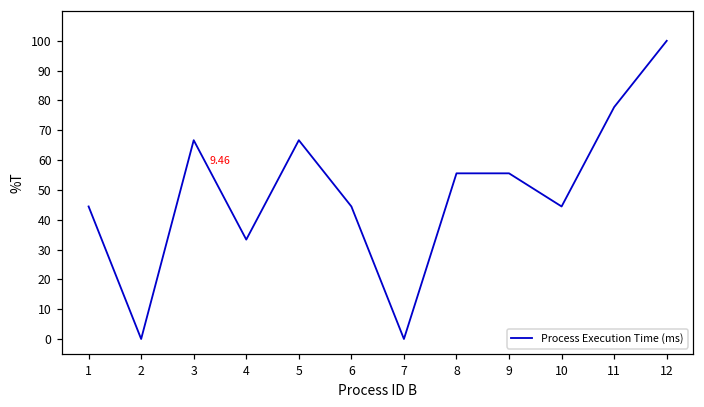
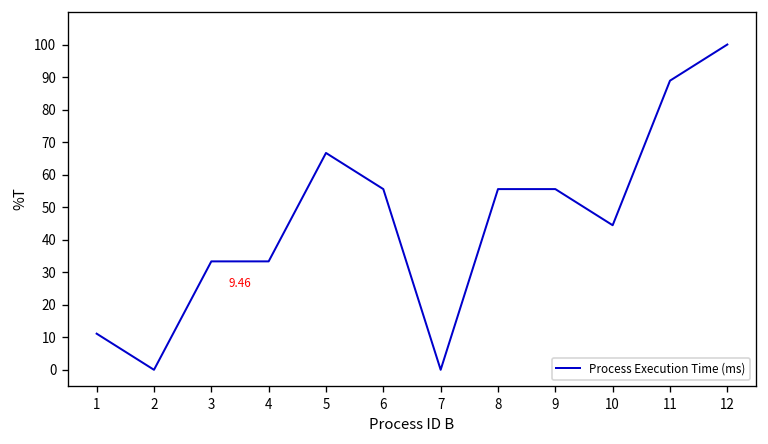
  {
-   "1": 44,
+   "1": 11,
    "2": 0,
-   "3": 67,
+   "3": 33,
    "4": 33,
    "5": 67,
-   "6": 44,
+   "6": 56,
    "7": 0,
    "8": 56,
    "9": 56,
    "10": 44,
-   "11": 78,
+   "11": 89,
    "12": 100
  }
